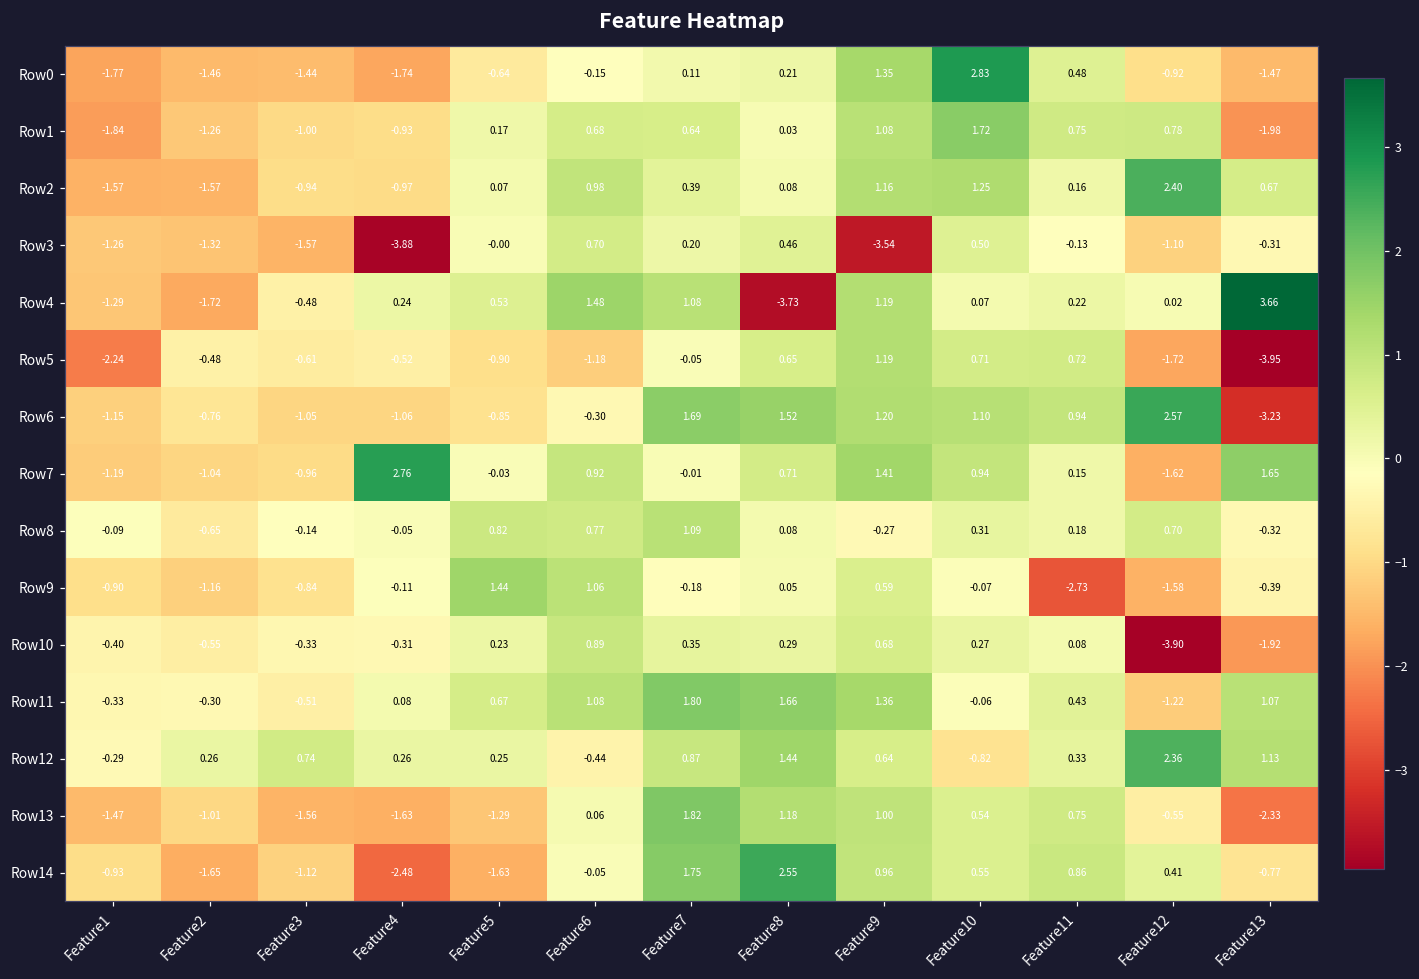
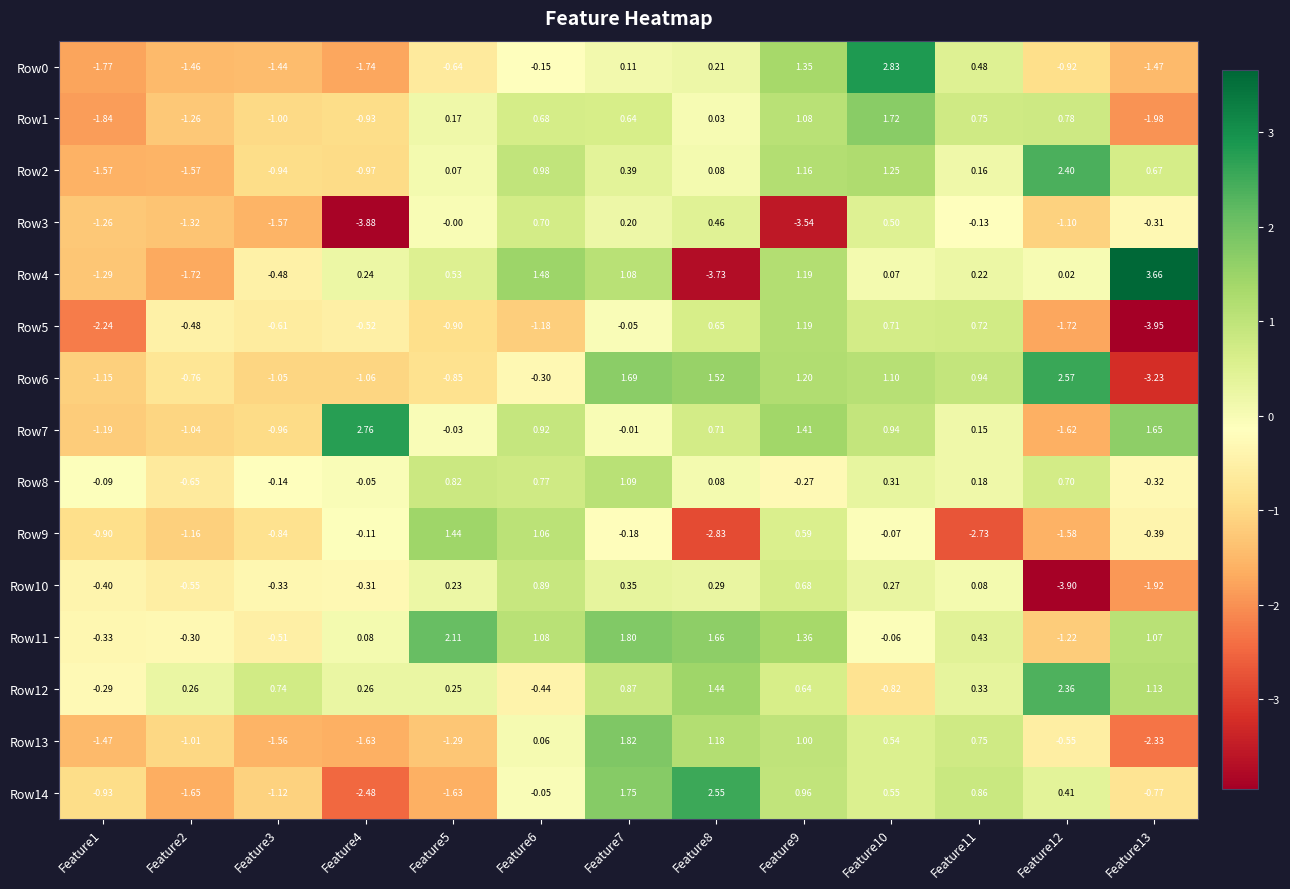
  {
    "Row0": {
      "Feature1": -1.77,
      "Feature2": -1.46,
      "Feature3": -1.44,
      "Feature4": -1.74,
      "Feature5": -0.64,
      "Feature6": -0.15,
      "Feature7": 0.11,
      "Feature8": 0.21,
      "Feature9": 1.35,
      "Feature10": 2.83,
      "Feature11": 0.48,
      "Feature12": -0.92,
      "Feature13": -1.47
    },
    "Row1": {
      "Feature1": -1.84,
      "Feature2": -1.26,
      "Feature3": -1.00,
      "Feature4": -0.93,
      "Feature5": 0.17,
      "Feature6": 0.68,
      "Feature7": 0.64,
      "Feature8": 0.03,
      "Feature9": 1.08,
      "Feature10": 1.72,
      "Feature11": 0.75,
      "Feature12": 0.78,
      "Feature13": -1.98
    },
    "Row2": {
      "Feature1": -1.57,
      "Feature2": -1.57,
      "Feature3": -0.94,
      "Feature4": -0.97,
      "Feature5": 0.07,
      "Feature6": 0.98,
      "Feature7": 0.39,
      "Feature8": 0.08,
      "Feature9": 1.16,
      "Feature10": 1.25,
      "Feature11": 0.16,
      "Feature12": 2.40,
      "Feature13": 0.67
    },
    "Row3": {
      "Feature1": -1.26,
      "Feature2": -1.32,
      "Feature3": -1.57,
      "Feature4": -3.88,
      "Feature5": -0.00,
      "Feature6": 0.70,
      "Feature7": 0.20,
      "Feature8": 0.46,
      "Feature9": -3.54,
      "Feature10": 0.50,
      "Feature11": -0.13,
      "Feature12": -1.10,
      "Feature13": -0.31
    },
    "Row4": {
      "Feature1": -1.29,
      "Feature2": -1.72,
      "Feature3": -0.48,
      "Feature4": 0.24,
      "Feature5": 0.53,
      "Feature6": 1.48,
      "Feature7": 1.08,
      "Feature8": -3.73,
      "Feature9": 1.19,
      "Feature10": 0.07,
      "Feature11": 0.22,
      "Feature12": 0.02,
      "Feature13": 3.66
    },
    "Row5": {
      "Feature1": -2.24,
      "Feature2": -0.48,
      "Feature3": -0.61,
      "Feature4": -0.52,
      "Feature5": -0.90,
      "Feature6": -1.18,
      "Feature7": -0.05,
      "Feature8": 0.65,
      "Feature9": 1.19,
      "Feature10": 0.71,
      "Feature11": 0.72,
      "Feature12": -1.72,
      "Feature13": -3.95
    },
    "Row6": {
      "Feature1": -1.15,
      "Feature2": -0.76,
      "Feature3": -1.05,
      "Feature4": -1.06,
      "Feature5": -0.85,
      "Feature6": -0.30,
      "Feature7": 1.69,
      "Feature8": 1.52,
      "Feature9": 1.20,
      "Feature10": 1.10,
      "Feature11": 0.94,
      "Feature12": 2.57,
      "Feature13": -3.23
    },
    "Row7": {
      "Feature1": -1.19,
      "Feature2": -1.04,
      "Feature3": -0.96,
      "Feature4": 2.76,
      "Feature5": -0.03,
      "Feature6": 0.92,
      "Feature7": -0.01,
      "Feature8": 0.71,
      "Feature9": 1.41,
      "Feature10": 0.94,
      "Feature11": 0.15,
      "Feature12": -1.62,
      "Feature13": 1.65
    },
    "Row8": {
      "Feature1": -0.09,
      "Feature2": -0.65,
      "Feature3": -0.14,
      "Feature4": -0.05,
      "Feature5": 0.82,
      "Feature6": 0.77,
      "Feature7": 1.09,
      "Feature8": 0.08,
      "Feature9": -0.27,
      "Feature10": 0.31,
      "Feature11": 0.18,
      "Feature12": 0.70,
      "Feature13": -0.32
    },
    "Row9": {
      "Feature1": -0.90,
      "Feature2": -1.16,
      "Feature3": -0.84,
      "Feature4": -0.11,
      "Feature5": 1.44,
      "Feature6": 1.06,
      "Feature7": -0.18,
-     "Feature8": 0.05,
+     "Feature8": -2.83,
      "Feature9": 0.59,
      "Feature10": -0.07,
      "Feature11": -2.73,
      "Feature12": -1.58,
      "Feature13": -0.39
    },
    "Row10": {
      "Feature1": -0.40,
      "Feature2": -0.55,
      "Feature3": -0.33,
      "Feature4": -0.31,
      "Feature5": 0.23,
      "Feature6": 0.89,
      "Feature7": 0.35,
      "Feature8": 0.29,
      "Feature9": 0.68,
      "Feature10": 0.27,
      "Feature11": 0.08,
      "Feature12": -3.90,
      "Feature13": -1.92
    },
    "Row11": {
      "Feature1": -0.33,
      "Feature2": -0.30,
      "Feature3": -0.51,
      "Feature4": 0.08,
-     "Feature5": 0.67,
+     "Feature5": 2.11,
      "Feature6": 1.08,
      "Feature7": 1.80,
      "Feature8": 1.66,
      "Feature9": 1.36,
      "Feature10": -0.06,
      "Feature11": 0.43,
      "Feature12": -1.22,
      "Feature13": 1.07
    },
    "Row12": {
      "Feature1": -0.29,
      "Feature2": 0.26,
      "Feature3": 0.74,
      "Feature4": 0.26,
      "Feature5": 0.25,
      "Feature6": -0.44,
      "Feature7": 0.87,
      "Feature8": 1.44,
      "Feature9": 0.64,
      "Feature10": -0.82,
      "Feature11": 0.33,
      "Feature12": 2.36,
      "Feature13": 1.13
    },
    "Row13": {
      "Feature1": -1.47,
      "Feature2": -1.01,
      "Feature3": -1.56,
      "Feature4": -1.63,
      "Feature5": -1.29,
      "Feature6": 0.06,
      "Feature7": 1.82,
      "Feature8": 1.18,
      "Feature9": 1.00,
      "Feature10": 0.54,
      "Feature11": 0.75,
      "Feature12": -0.55,
      "Feature13": -2.33
    },
    "Row14": {
      "Feature1": -0.93,
      "Feature2": -1.65,
      "Feature3": -1.12,
      "Feature4": -2.48,
      "Feature5": -1.63,
      "Feature6": -0.05,
      "Feature7": 1.75,
      "Feature8": 2.55,
      "Feature9": 0.96,
      "Feature10": 0.55,
      "Feature11": 0.86,
      "Feature12": 0.41,
      "Feature13": -0.77
    }
  }
